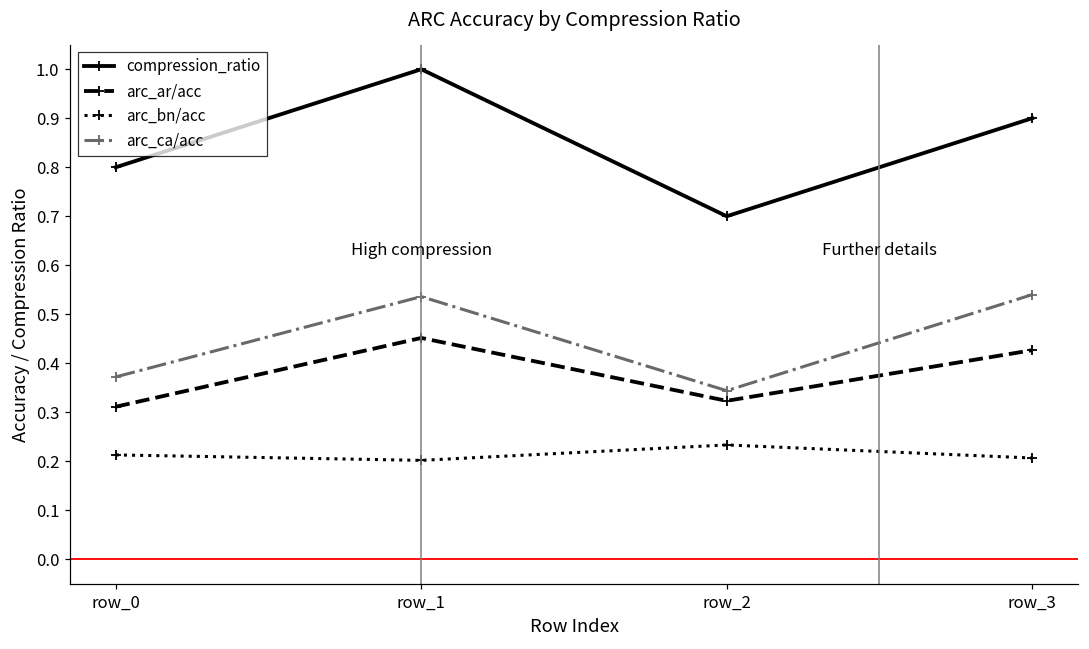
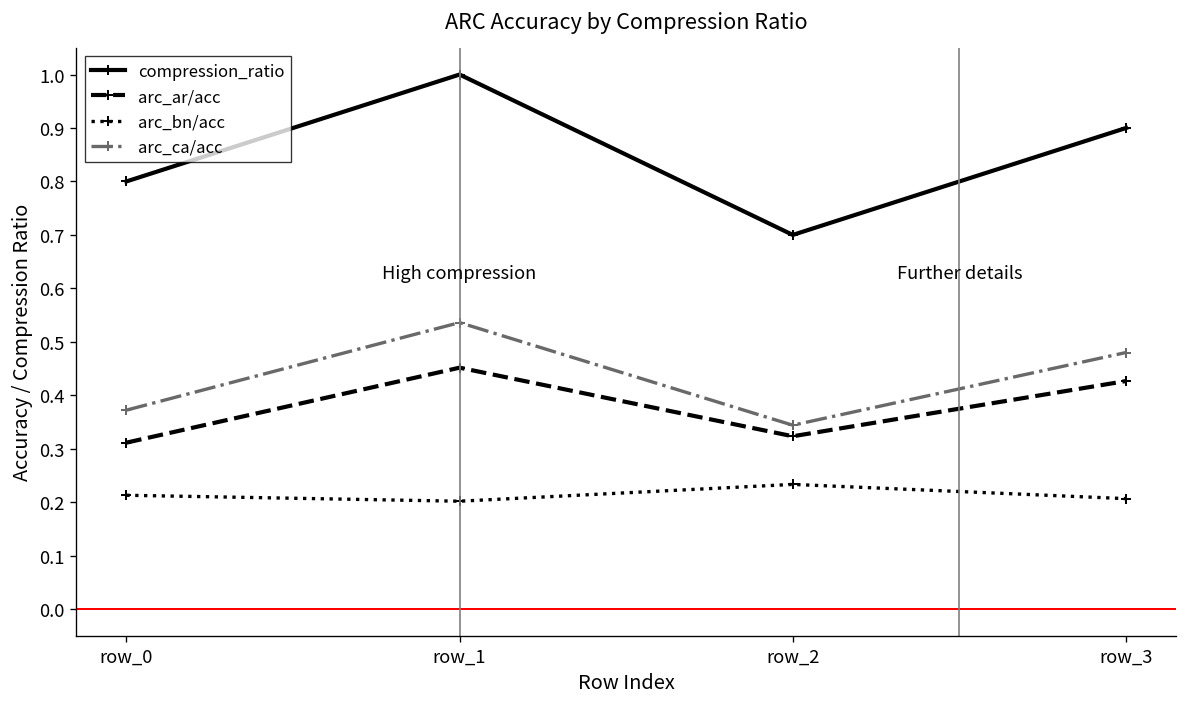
  {
    "arc_ca/acc": {
      "row_0": 0.37,
      "row_1": 0.54,
      "row_2": 0.34,
-     "row_3": 0.54
+     "row_3": 0.48
    }
  }
